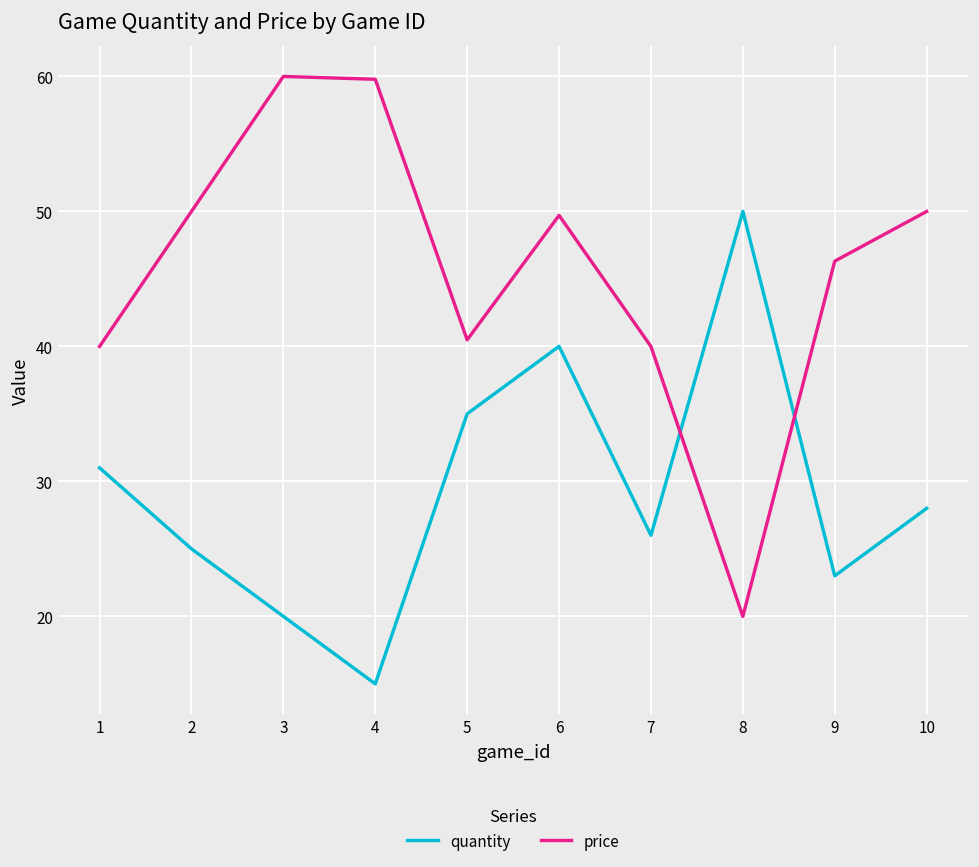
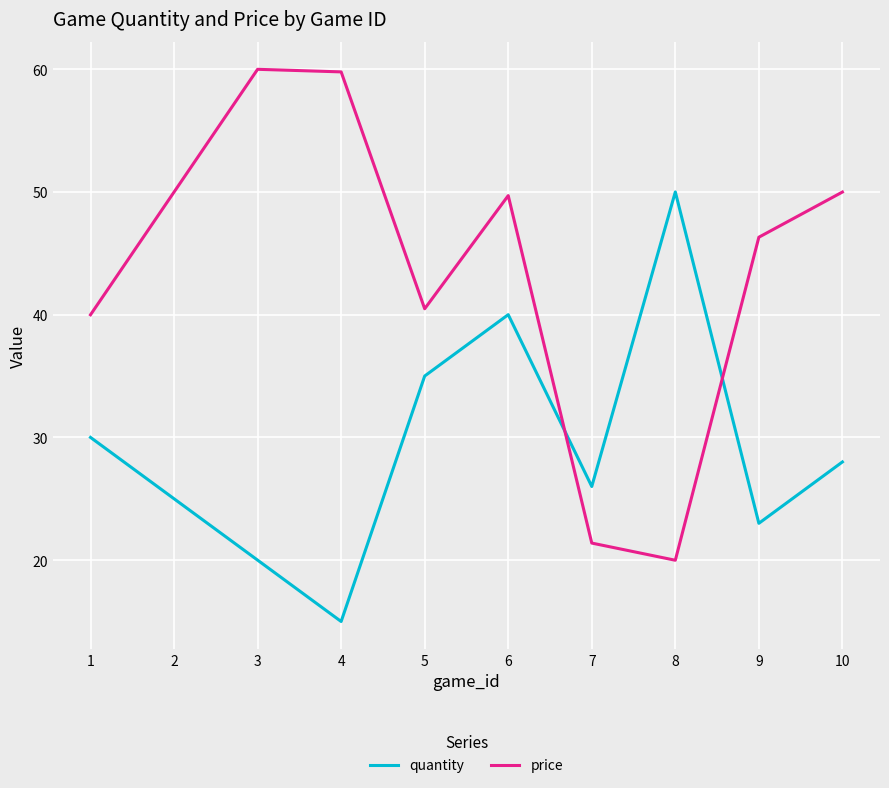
  {
    "quantity": {
-     "1": 31,
+     "1": 30,
      "2": 25,
      "3": 20,
      "4": 15,
      "5": 35,
      "6": 40,
      "7": 26,
      "8": 50,
      "9": 23,
      "10": 28
    },
    "price": {
      "1": 40.0,
      "2": 50.0,
      "3": 60.0,
      "4": 59.8,
      "5": 40.5,
      "6": 49.7,
-     "7": 40.0,
+     "7": 21.4,
      "8": 20.0,
      "9": 46.3,
      "10": 50.0
    }
  }
